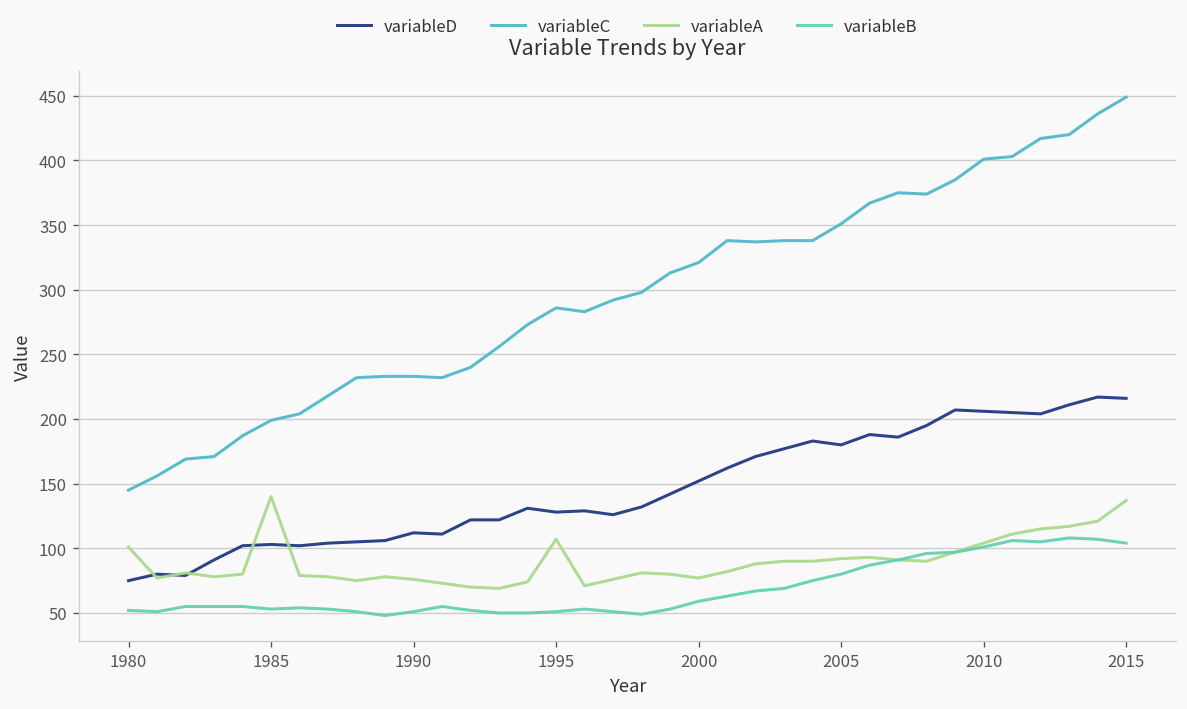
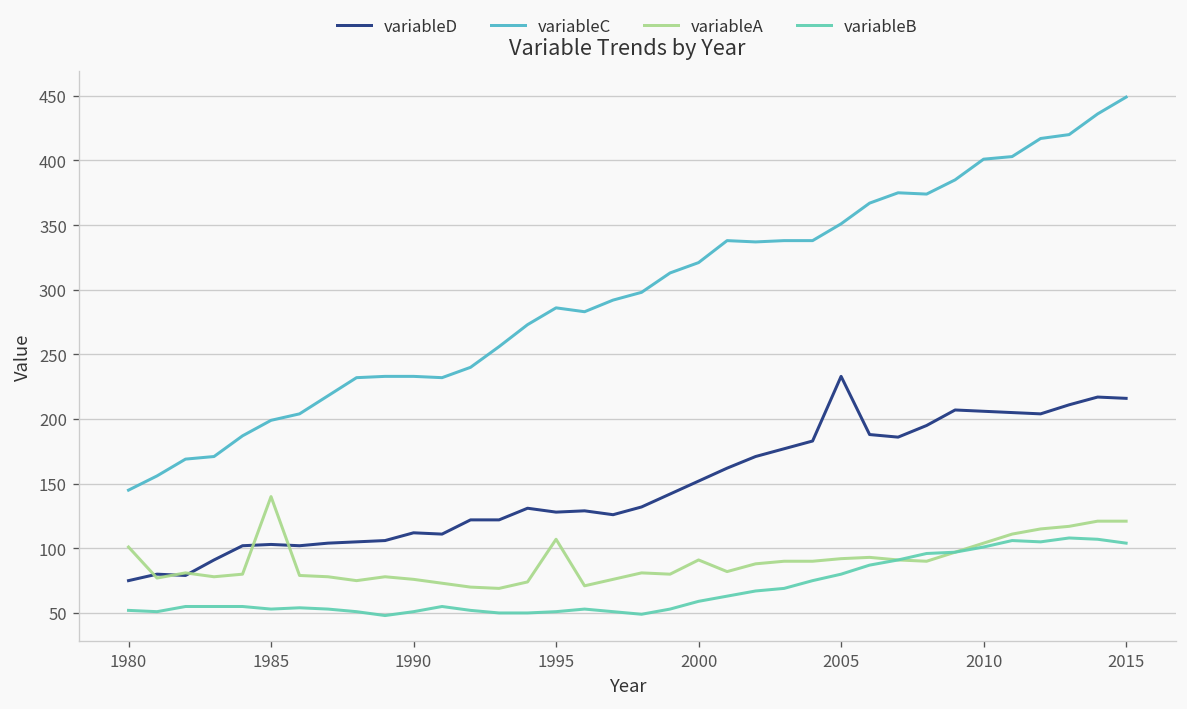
  {
    "variableD": {
      "1980": 75,
      "1985": 103,
      "1990": 112,
      "1995": 128,
      "2000": 152,
-     "2005": 180,
+     "2005": 233,
      "2010": 206,
      "2015": 216
    },
    "variableA": {
      "1980": 101,
      "1985": 140,
      "1990": 76,
      "1995": 107,
-     "2000": 77,
+     "2000": 91,
      "2005": 92,
      "2010": 104,
-     "2015": 137
+     "2015": 121
    }
  }
